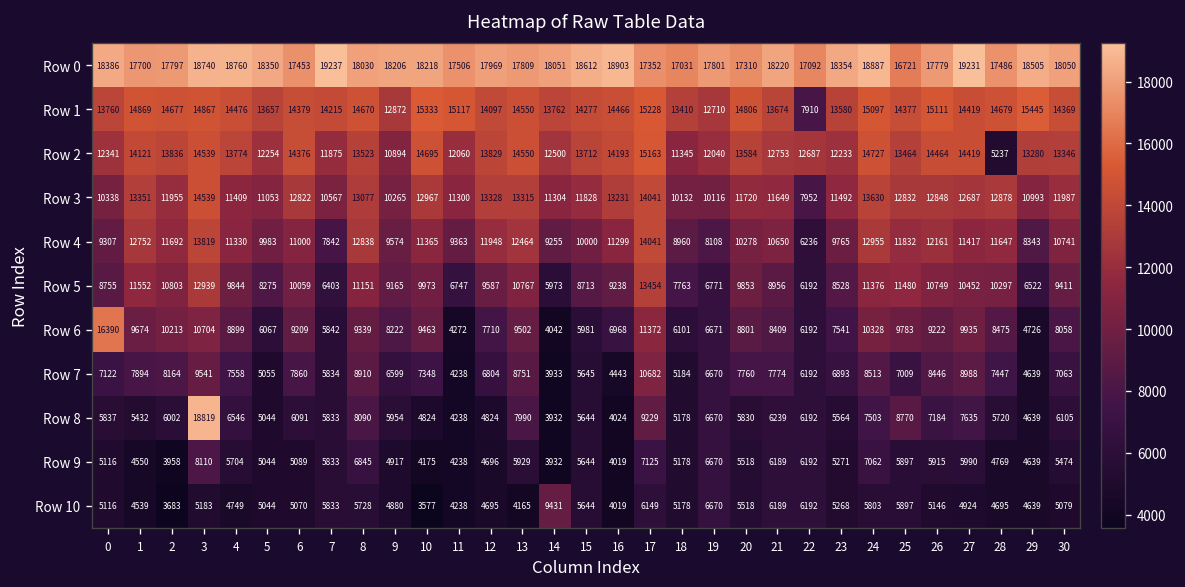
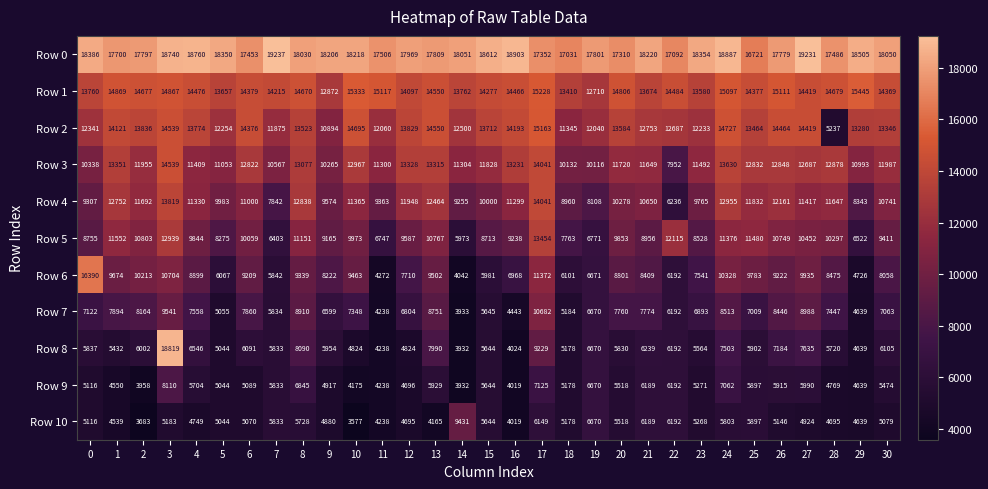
  {
    "Row 1": {
      "0": 13760,
      "1": 14869,
      "2": 14677,
      "3": 14867,
      "4": 14476,
      "5": 13657,
      "6": 14379,
      "7": 14215,
      "8": 14670,
      "9": 12872,
      "10": 15333,
      "11": 15117,
      "12": 14097,
      "13": 14550,
      "14": 13762,
      "15": 14277,
      "16": 14466,
      "17": 15228,
      "18": 13410,
      "19": 12710,
      "20": 14806,
      "21": 13674,
-     "22": 7910,
+     "22": 14484,
      "23": 13580,
      "24": 15097,
      "25": 14377,
      "26": 15111,
      "27": 14419,
      "28": 14679,
      "29": 15445,
      "30": 14369
    },
    "Row 5": {
      "0": 8755,
      "1": 11552,
      "2": 10803,
      "3": 12939,
      "4": 9844,
      "5": 8275,
      "6": 10059,
      "7": 6403,
      "8": 11151,
      "9": 9165,
      "10": 9973,
      "11": 6747,
      "12": 9587,
      "13": 10767,
      "14": 5973,
      "15": 8713,
      "16": 9238,
      "17": 13454,
      "18": 7763,
      "19": 6771,
      "20": 9853,
      "21": 8956,
-     "22": 6192,
+     "22": 12115,
      "23": 8528,
      "24": 11376,
      "25": 11480,
      "26": 10749,
      "27": 10452,
      "28": 10297,
      "29": 6522,
      "30": 9411
    },
    "Row 8": {
      "0": 5837,
      "1": 5432,
      "2": 6002,
      "3": 18819,
      "4": 6546,
      "5": 5044,
      "6": 6091,
      "7": 5833,
      "8": 8090,
      "9": 5954,
      "10": 4824,
      "11": 4238,
      "12": 4824,
      "13": 7990,
      "14": 3932,
      "15": 5644,
      "16": 4024,
      "17": 9229,
      "18": 5178,
      "19": 6670,
      "20": 5830,
      "21": 6239,
      "22": 6192,
      "23": 5564,
      "24": 7503,
-     "25": 8770,
+     "25": 5902,
      "26": 7184,
      "27": 7635,
      "28": 5720,
      "29": 4639,
      "30": 6105
    }
  }
